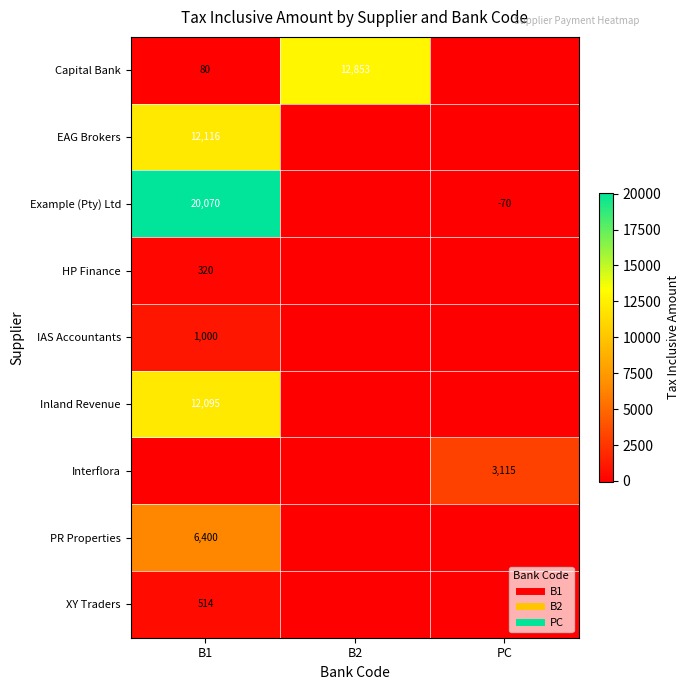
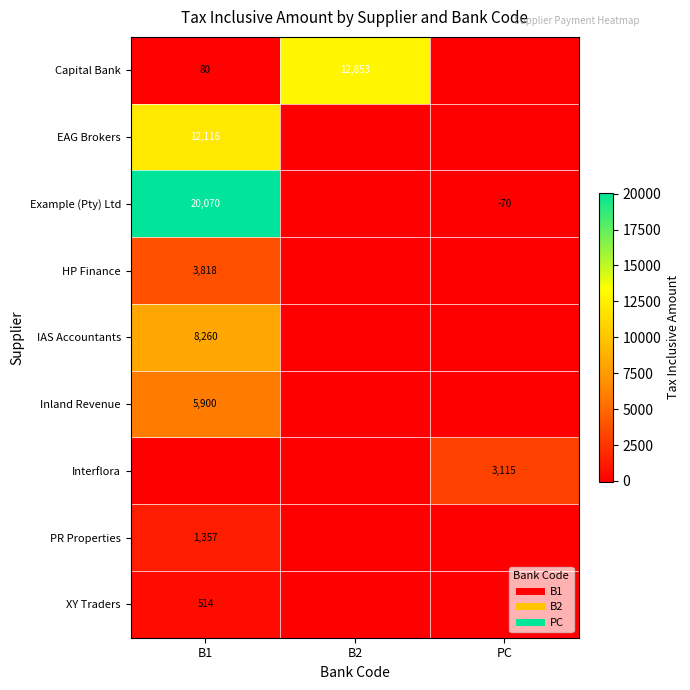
  {
    "Capital Bank": {
      "B1": "80",
      "B2": "12,853"
    },
    "EAG Brokers": {
      "B1": "12,116"
    },
    "Example (Pty) Ltd": {
      "B1": "20,070",
      "PC": "-70"
    },
    "HP Finance": {
-     "B1": "320"
+     "B1": "3,818"
    },
    "IAS Accountants": {
-     "B1": "1,000"
+     "B1": "8,260"
    },
    "Inland Revenue": {
-     "B1": "12,095"
+     "B1": "5,900"
    },
    "Interflora": {
      "PC": "3,115"
    },
    "PR Properties": {
-     "B1": "6,400"
+     "B1": "1,357"
    },
    "XY Traders": {
      "B1": "514"
    }
  }
